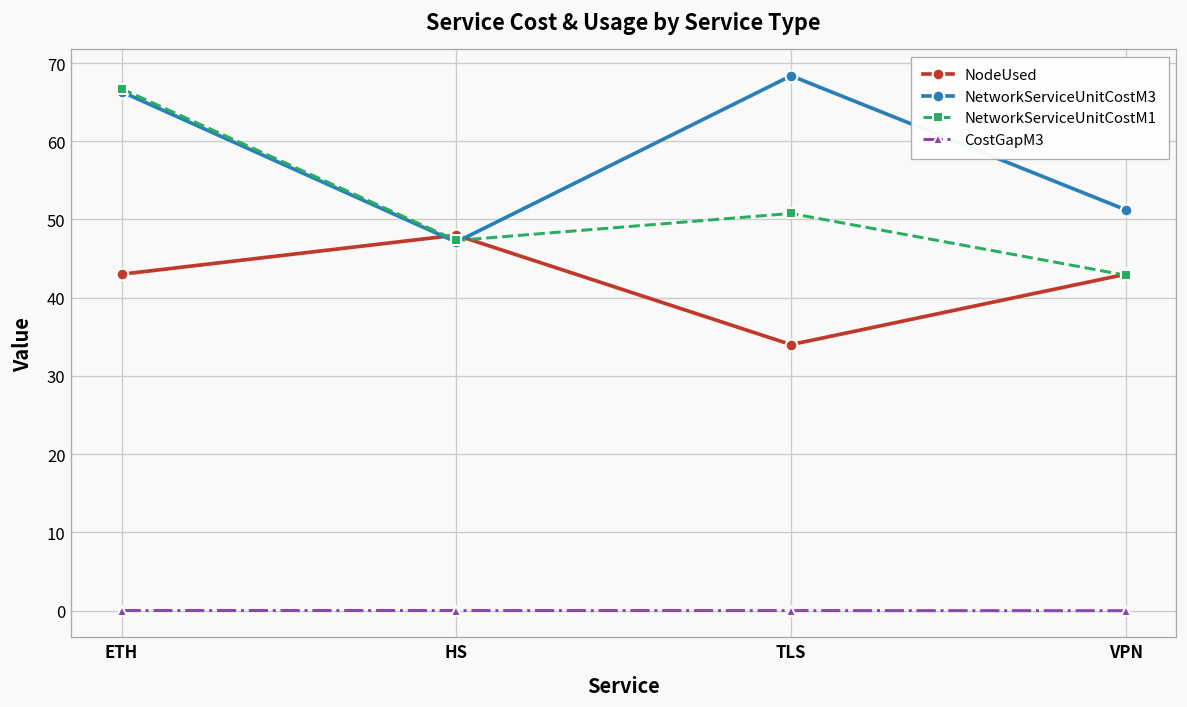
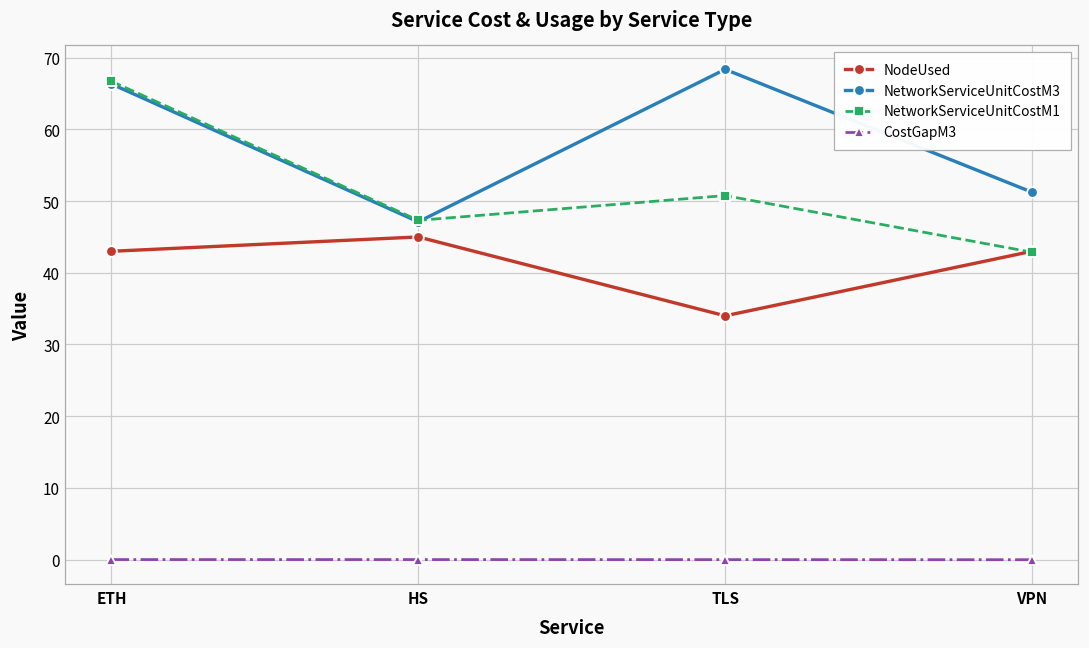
  {
    "NodeUsed": {
      "ETH": 43,
-     "HS": 48,
+     "HS": 45,
      "TLS": 34
    },
    "NetworkServiceUnitCostM3": {
      "TLS": 68,
      "VPN": 51
    },
    "NetworkServiceUnitCostM1": {
      "TLS": 51
    },
    "CostGapM3": {
      "ETH": 0,
      "HS": 0,
      "TLS": 0,
      "VPN": 0
    }
  }
